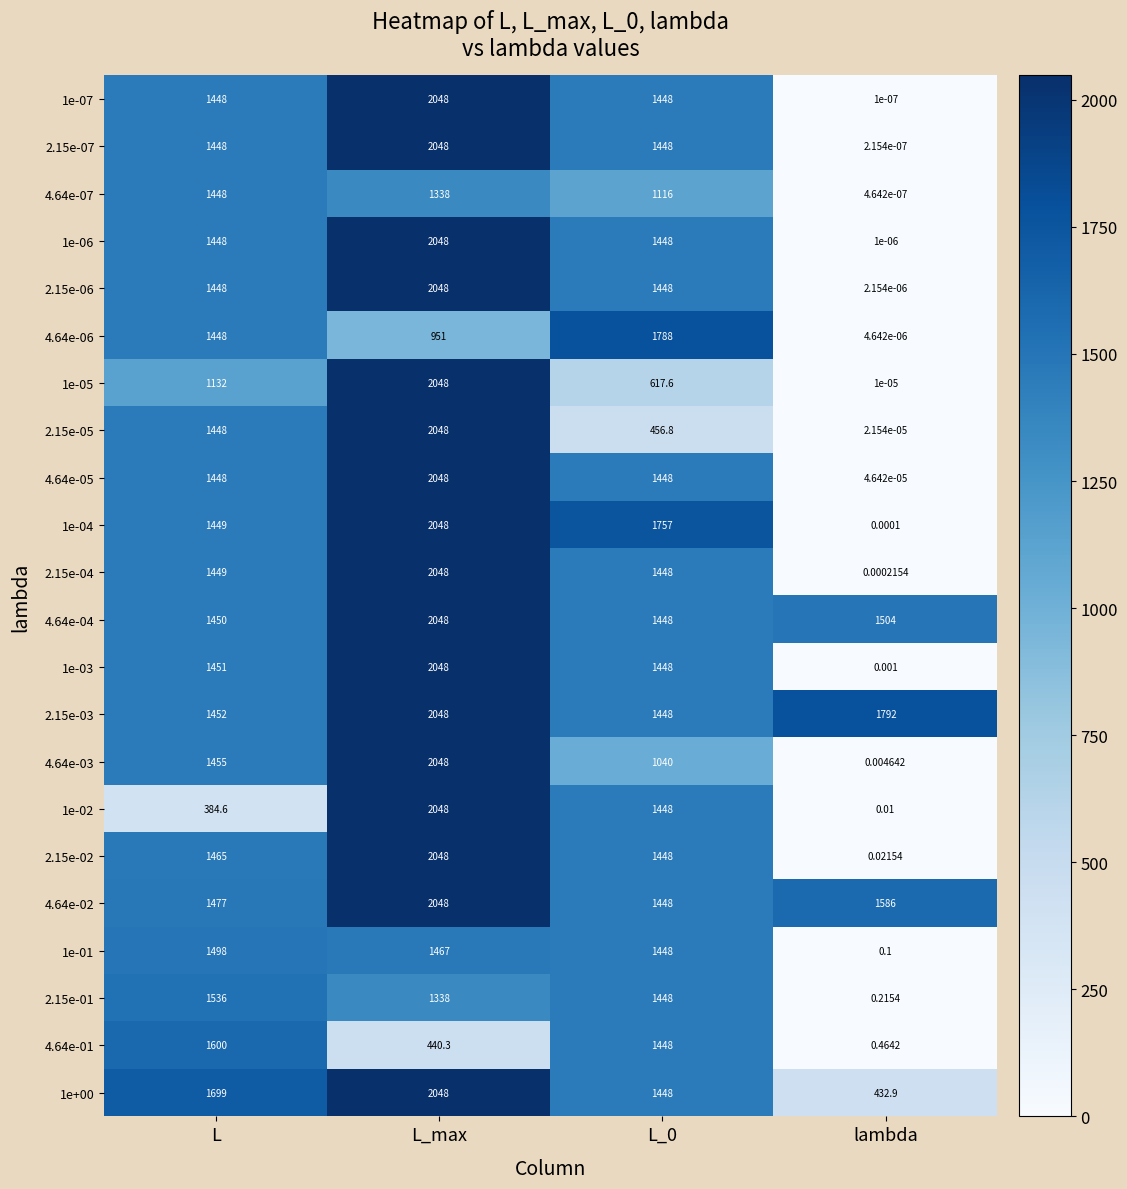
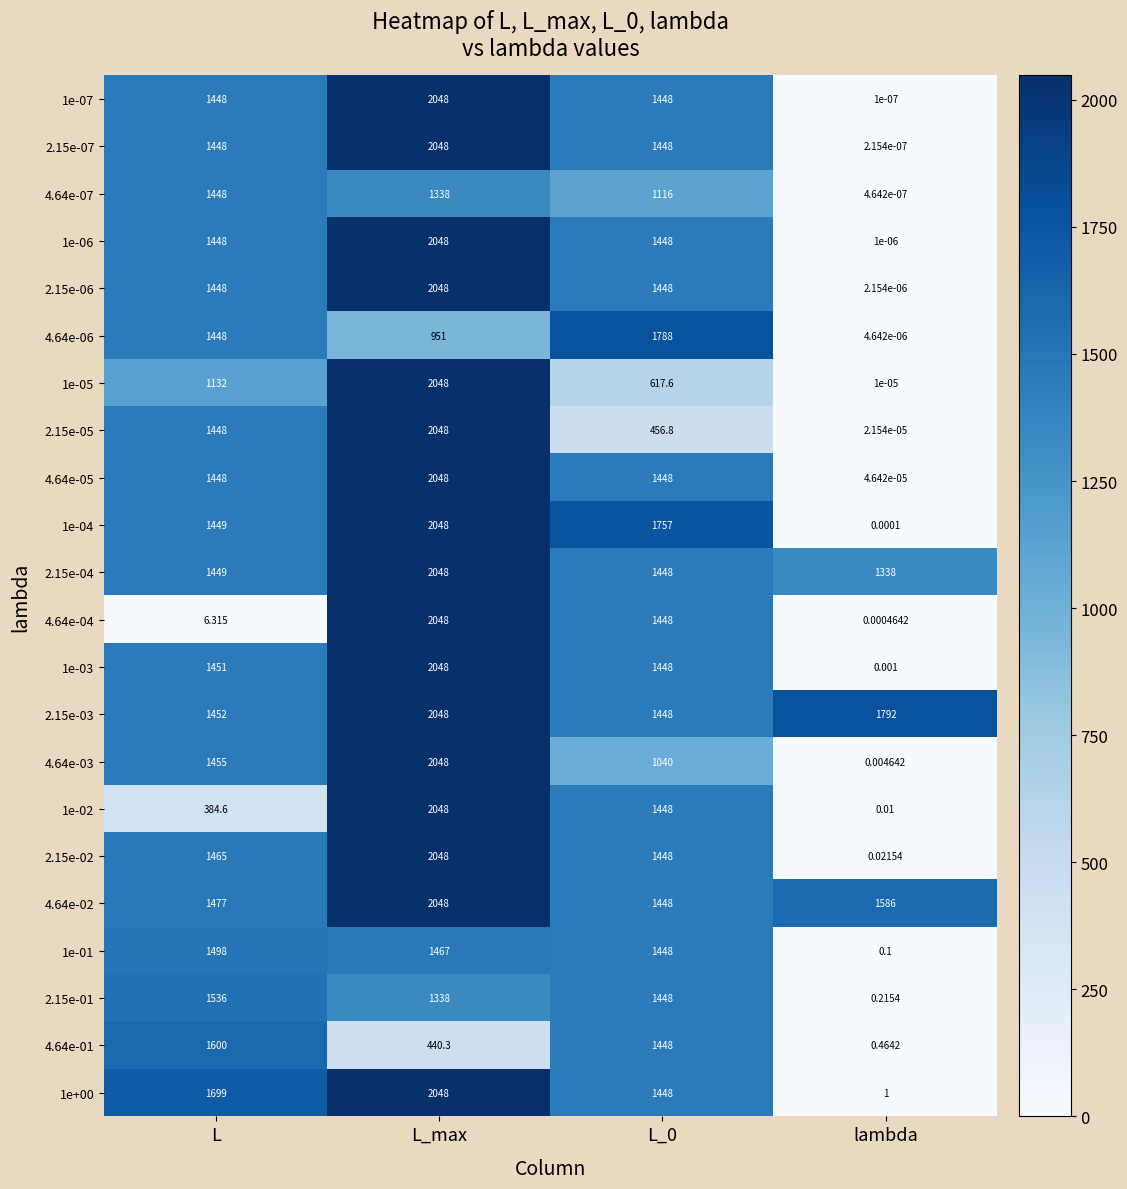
  {
    "1e-07": {
      "L": "1448",
      "L_max": "2048",
      "L_0": "1448",
      "lambda": "1e-07"
    },
    "2.15e-07": {
      "L": "1448",
      "L_max": "2048",
      "L_0": "1448",
      "lambda": "2.154e-07"
    },
    "4.64e-07": {
      "L": "1448",
      "L_max": "1338",
      "L_0": "1116",
      "lambda": "4.642e-07"
    },
    "1e-06": {
      "L": "1448",
      "L_max": "2048",
      "L_0": "1448",
      "lambda": "1e-06"
    },
    "2.15e-06": {
      "L": "1448",
      "L_max": "2048",
      "L_0": "1448",
      "lambda": "2.154e-06"
    },
    "4.64e-06": {
      "L": "1448",
      "L_max": "951",
      "L_0": "1788",
      "lambda": "4.642e-06"
    },
    "1e-05": {
      "L": "1132",
      "L_max": "2048",
      "L_0": "617.6",
      "lambda": "1e-05"
    },
    "2.15e-05": {
      "L": "1448",
      "L_max": "2048",
      "L_0": "456.8",
      "lambda": "2.154e-05"
    },
    "4.64e-05": {
      "L": "1448",
      "L_max": "2048",
      "L_0": "1448",
      "lambda": "4.642e-05"
    },
    "1e-04": {
      "L": "1449",
      "L_max": "2048",
      "L_0": "1757",
      "lambda": "0.0001"
    },
    "2.15e-04": {
      "L": "1449",
      "L_max": "2048",
      "L_0": "1448",
-     "lambda": "0.0002154"
+     "lambda": "1338"
    },
    "4.64e-04": {
-     "L": "1450",
+     "L": "6.315",
      "L_max": "2048",
      "L_0": "1448",
-     "lambda": "1504"
+     "lambda": "0.0004642"
    },
    "1e-03": {
      "L": "1451",
      "L_max": "2048",
      "L_0": "1448",
      "lambda": "0.001"
    },
    "2.15e-03": {
      "L": "1452",
      "L_max": "2048",
      "L_0": "1448",
      "lambda": "1792"
    },
    "4.64e-03": {
      "L": "1455",
      "L_max": "2048",
      "L_0": "1040",
      "lambda": "0.004642"
    },
    "1e-02": {
      "L": "384.6",
      "L_max": "2048",
      "L_0": "1448",
      "lambda": "0.01"
    },
    "2.15e-02": {
      "L": "1465",
      "L_max": "2048",
      "L_0": "1448",
      "lambda": "0.02154"
    },
    "4.64e-02": {
      "L": "1477",
      "L_max": "2048",
      "L_0": "1448",
      "lambda": "1586"
    },
    "1e-01": {
      "L": "1498",
      "L_max": "1467",
      "L_0": "1448",
      "lambda": "0.1"
    },
    "2.15e-01": {
      "L": "1536",
      "L_max": "1338",
      "L_0": "1448",
      "lambda": "0.2154"
    },
    "4.64e-01": {
      "L": "1600",
      "L_max": "440.3",
      "L_0": "1448",
      "lambda": "0.4642"
    },
    "1e+00": {
      "L": "1699",
      "L_max": "2048",
      "L_0": "1448",
-     "lambda": "432.9"
+     "lambda": "1"
    }
  }
